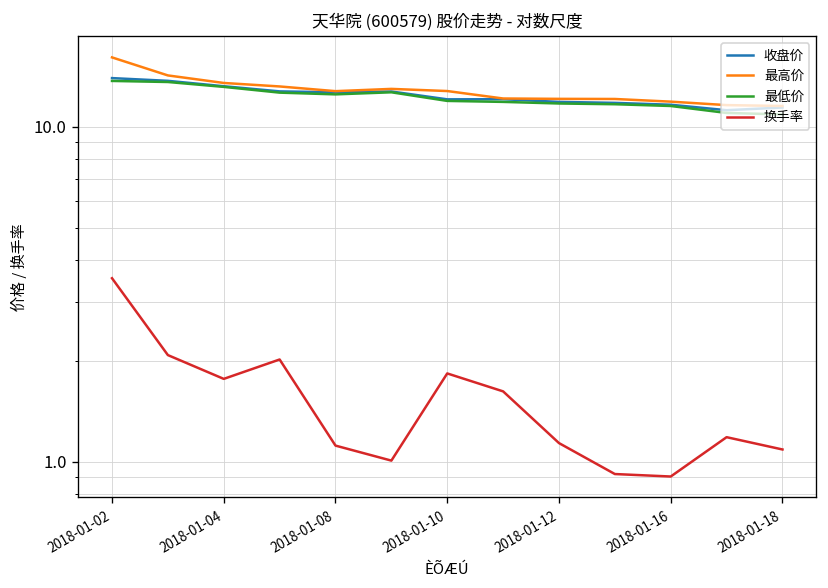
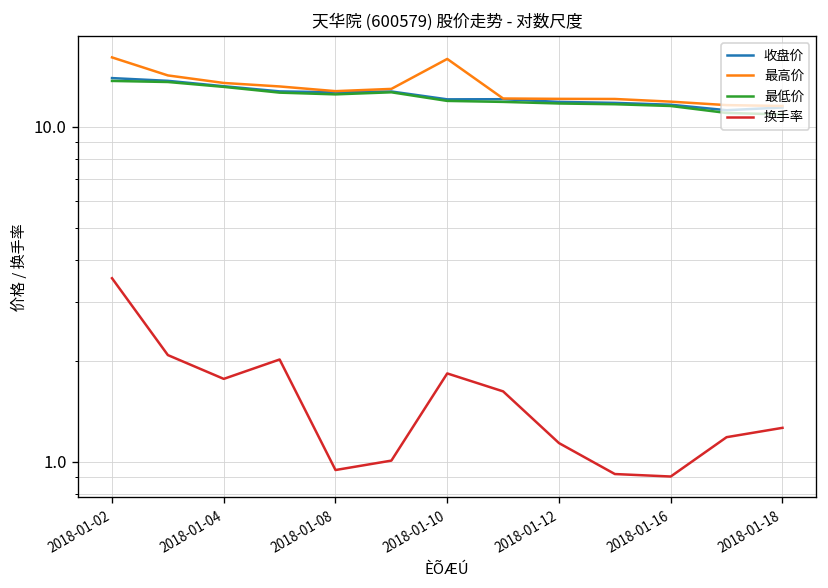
  {
    "最高价": {
      "2018-01-02": 16,
      "2018-01-04": 14,
-     "2018-01-10": 13,
+     "2018-01-10": 16,
      "2018-01-16": 12
    },
    "换手率": {
      "2018-01-02": 3.5,
      "2018-01-04": 1.8,
-     "2018-01-08": 1.12,
+     "2018-01-08": 0.94,
      "2018-01-10": 1.8,
      "2018-01-12": 1.14,
      "2018-01-16": 0.90,
-     "2018-01-18": 1.09
+     "2018-01-18": 1.3
    }
  }
